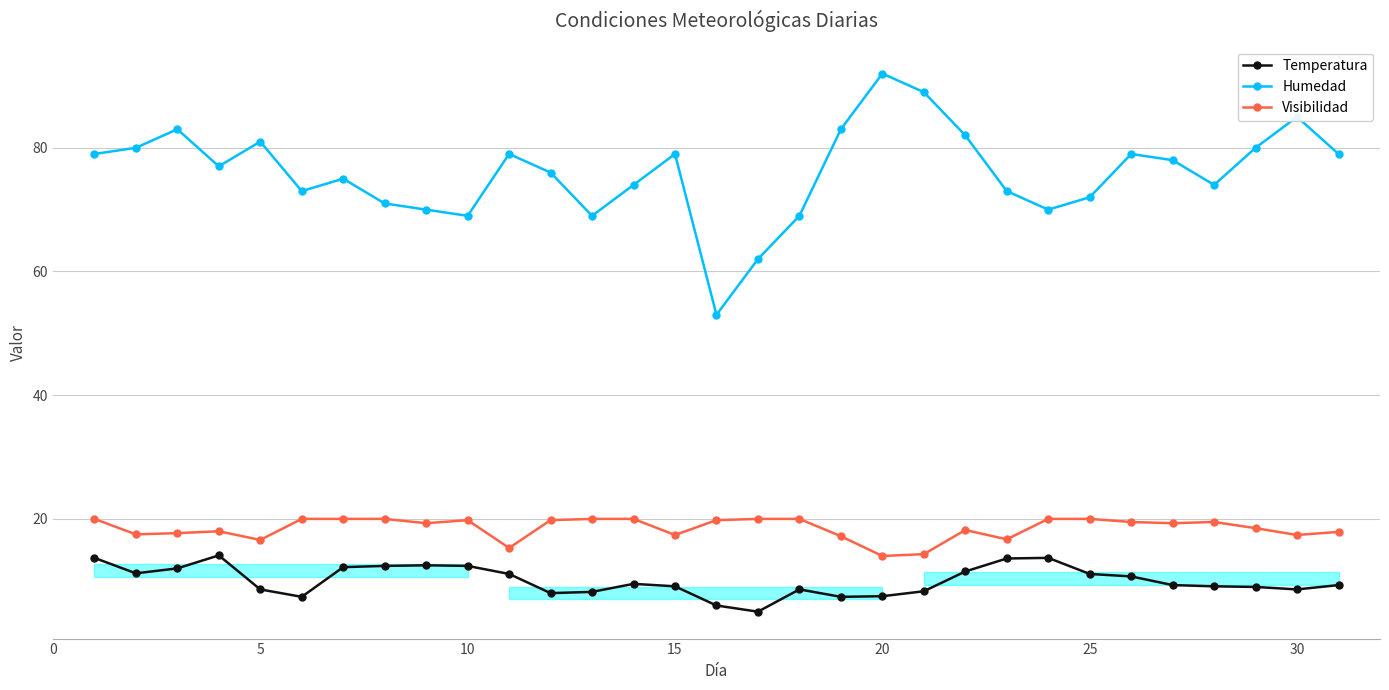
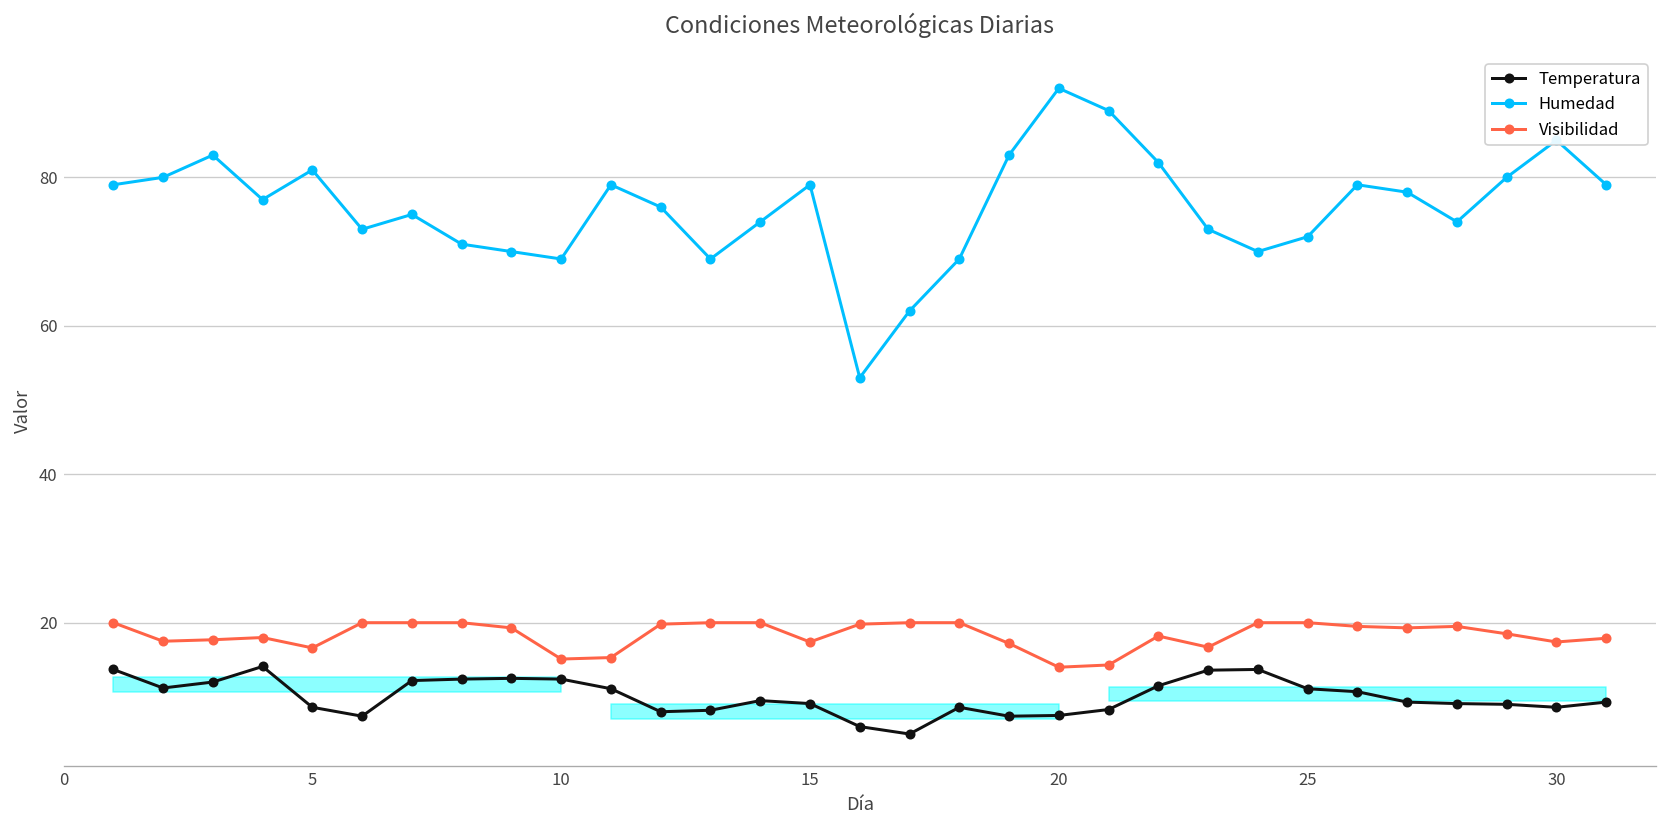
  {
    "Temperatura": {
      "5": 9,
      "15": 9,
      "20": 8,
      "25": 11,
      "30": 9
    },
    "Humedad": {
      "5": 81,
      "10": 69,
      "15": 79,
      "20": 92,
      "25": 72
    },
    "Visibilidad": {
      "5": 17,
-     "10": 20,
+     "10": 15,
      "15": 17,
      "20": 14,
      "25": 20,
      "30": 17
    }
  }
